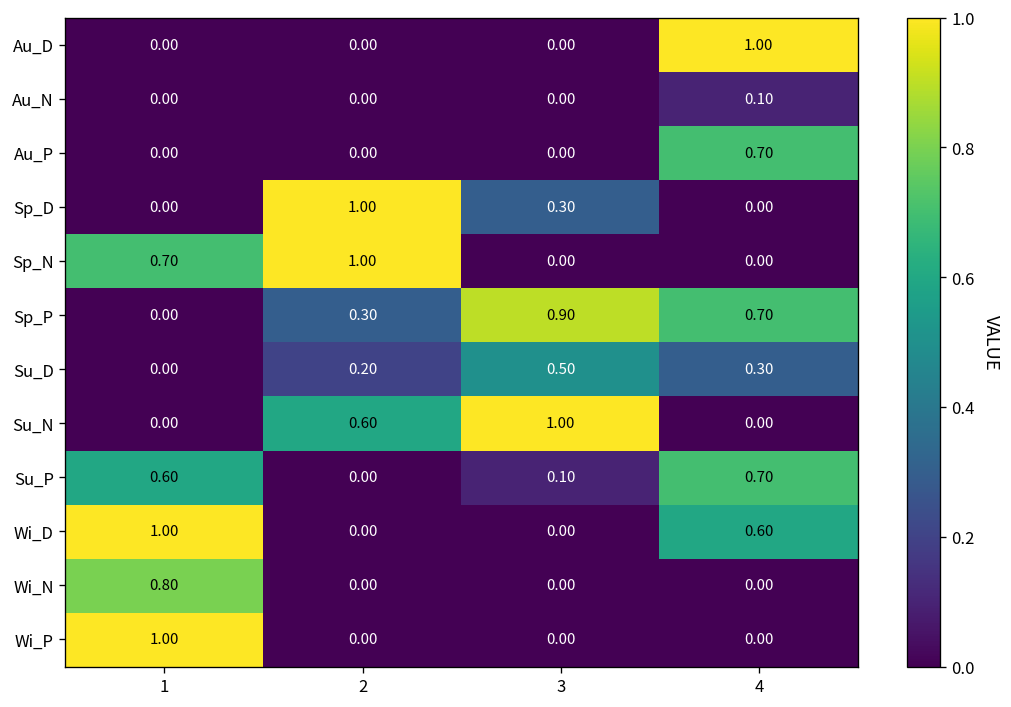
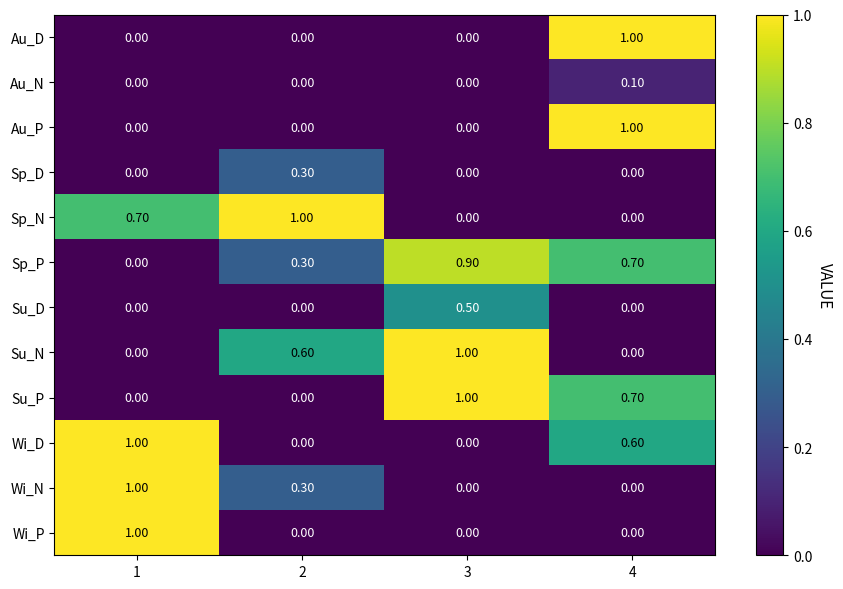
  {
    "Au_D": {
      "1": 0.00,
      "2": 0.00,
      "3": 0.00,
      "4": 1.00
    },
    "Au_N": {
      "1": 0.00,
      "2": 0.00,
      "3": 0.00,
      "4": 0.10
    },
    "Au_P": {
      "1": 0.00,
      "2": 0.00,
      "3": 0.00,
-     "4": 0.70
+     "4": 1.00
    },
    "Sp_D": {
      "1": 0.00,
-     "2": 1.00,
-     "3": 0.30,
+     "2": 0.30,
+     "3": 0.00,
      "4": 0.00
    },
    "Sp_N": {
      "1": 0.70,
      "2": 1.00,
      "3": 0.00,
      "4": 0.00
    },
    "Sp_P": {
      "1": 0.00,
      "2": 0.30,
      "3": 0.90,
      "4": 0.70
    },
    "Su_D": {
      "1": 0.00,
-     "2": 0.20,
+     "2": 0.00,
      "3": 0.50,
-     "4": 0.30
+     "4": 0.00
    },
    "Su_N": {
      "1": 0.00,
      "2": 0.60,
      "3": 1.00,
      "4": 0.00
    },
    "Su_P": {
-     "1": 0.60,
+     "1": 0.00,
      "2": 0.00,
-     "3": 0.10,
+     "3": 1.00,
      "4": 0.70
    },
    "Wi_D": {
      "1": 1.00,
      "2": 0.00,
      "3": 0.00,
      "4": 0.60
    },
    "Wi_N": {
-     "1": 0.80,
-     "2": 0.00,
+     "1": 1.00,
+     "2": 0.30,
      "3": 0.00,
      "4": 0.00
    },
    "Wi_P": {
      "1": 1.00,
      "2": 0.00,
      "3": 0.00,
      "4": 0.00
    }
  }
